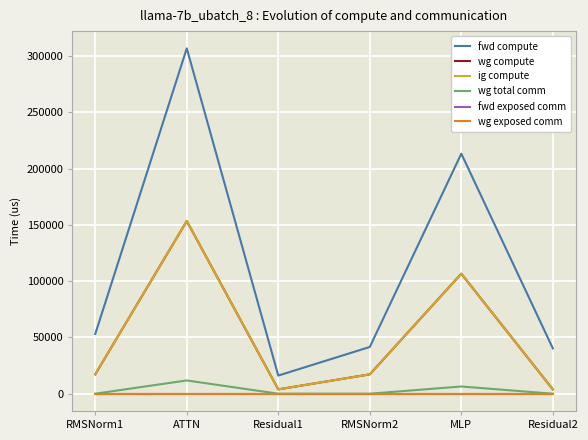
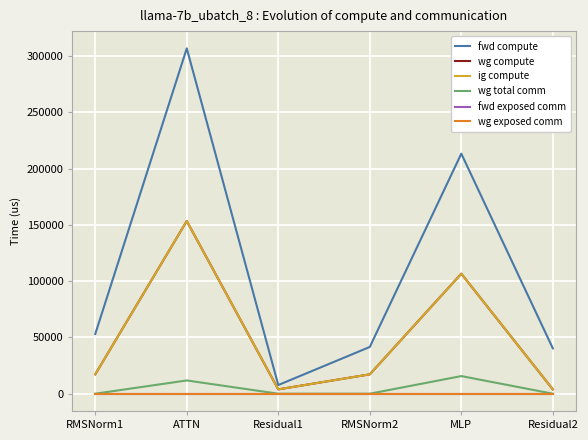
  {
    "fwd compute": {
      "RMSNorm1": 53000,
      "ATTN": 307000,
-     "Residual1": 16000,
+     "Residual1": 8000,
      "RMSNorm2": 42000,
      "MLP": 213000,
      "Residual2": 40000
    },
    "wg total comm": {
      "ATTN": 12000,
-     "MLP": 6000
+     "MLP": 16000
    }
  }
